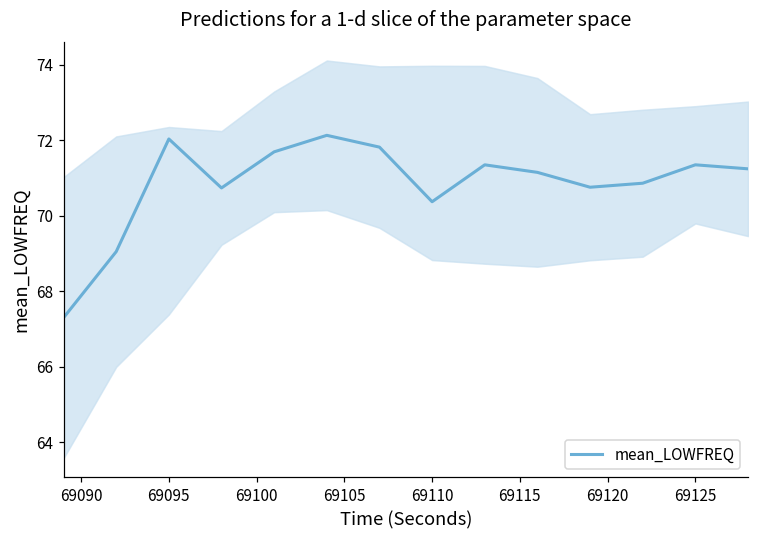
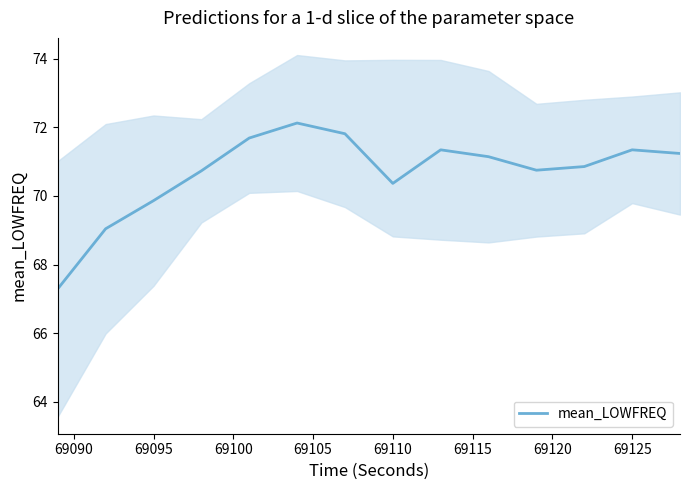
  {
    "mean_LOWFREQ": {
-     "69095": 72.0,
+     "69095": 69.9,
      "69110": 70.4,
      "69125": 71.3
    }
  }
